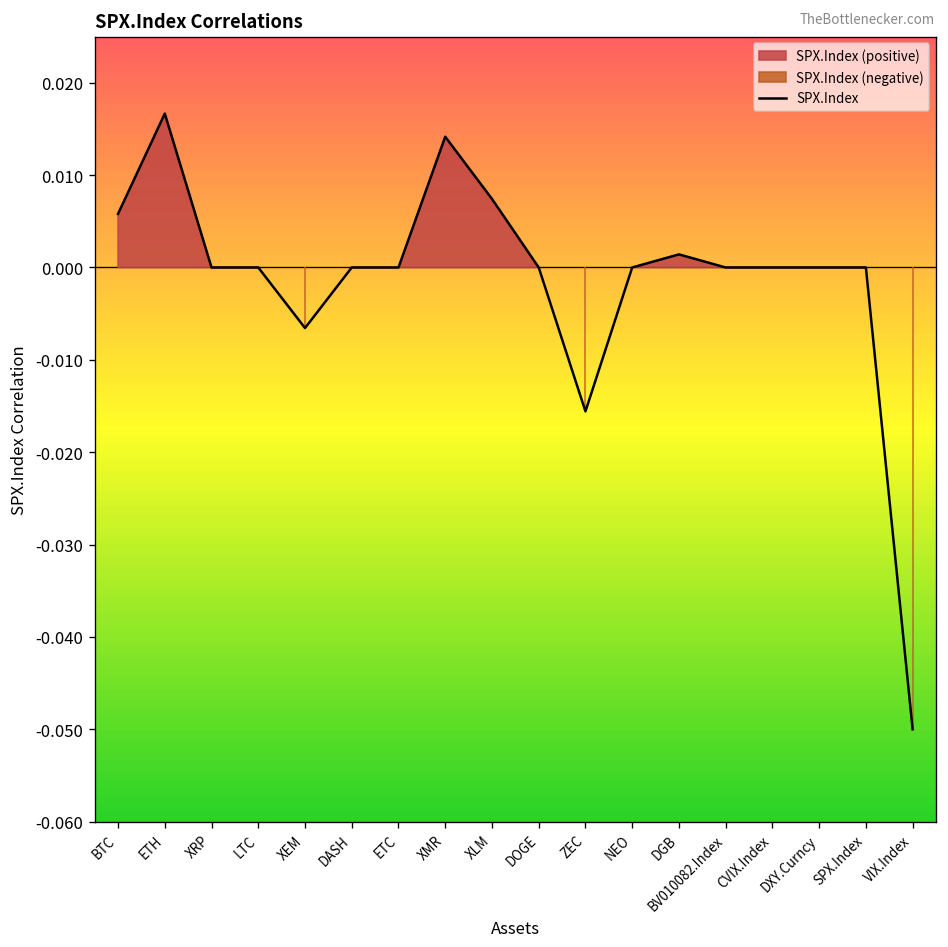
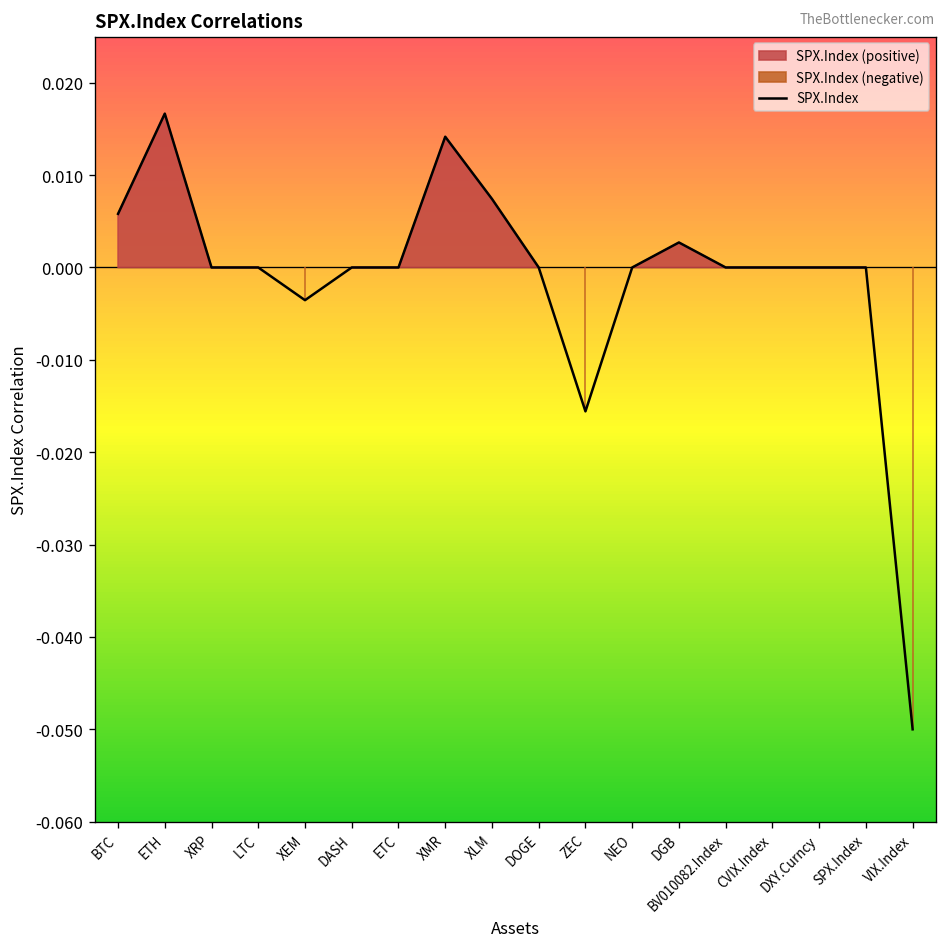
  {
    "BTC": 0.006,
    "ETH": 0.017,
    "XRP": 0.000,
    "LTC": 0.000,
-   "XEM": -0.007,
+   "XEM": -0.004,
    "DASH": 0.000,
    "ETC": 0.000,
    "XMR": 0.014,
    "XLM": 0.007,
    "DOGE": 0.000,
    "ZEC": -0.016,
    "NEO": 0.000,
-   "DGB": 0.001,
+   "DGB": 0.003,
    "BV010082.Index": 0.000,
    "CVIX.Index": 0.000,
    "DXY.Curncy": 0.000,
    "SPX.Index": 0.000,
    "VIX.Index": -0.050
  }
